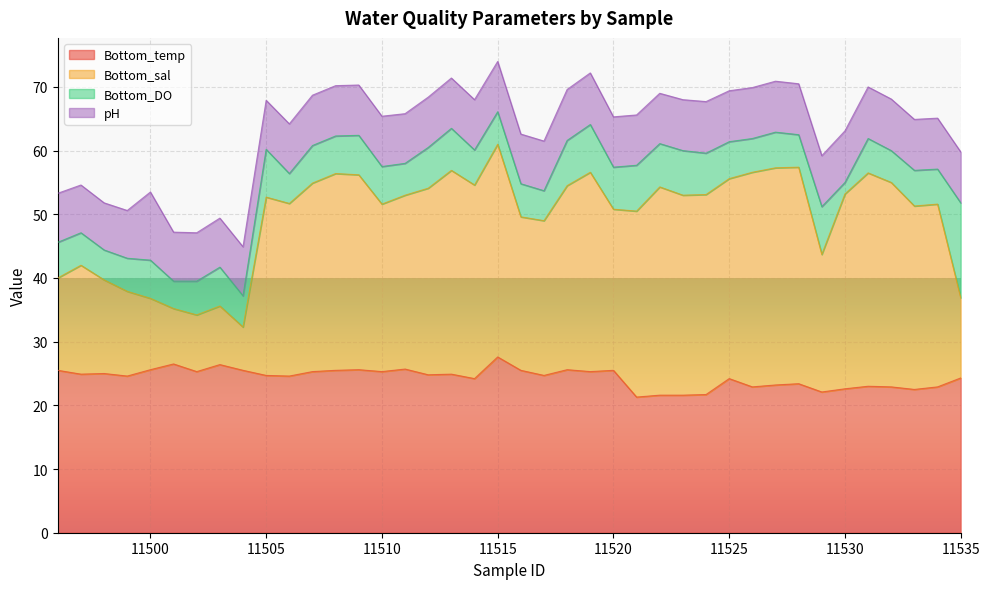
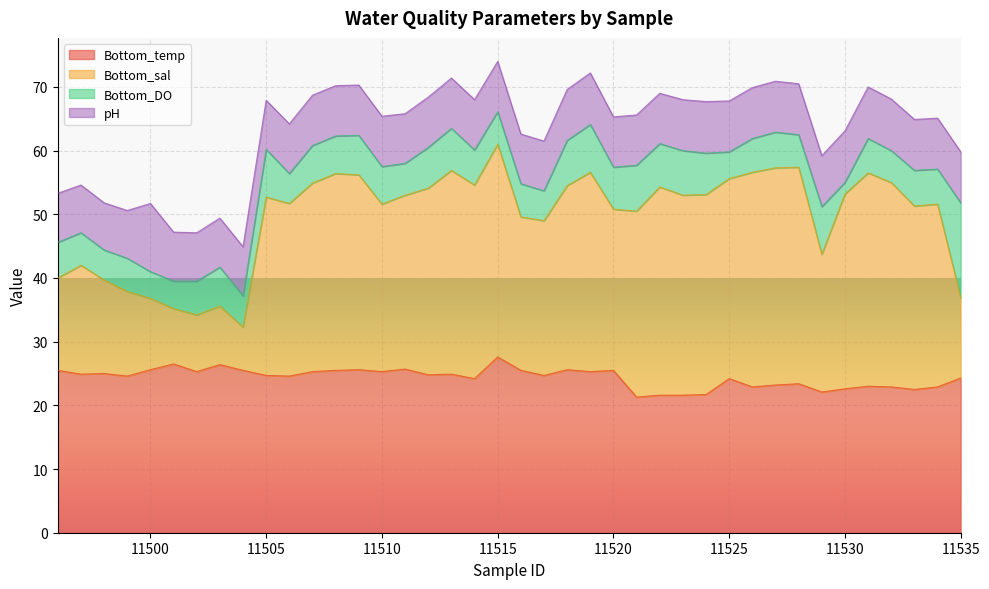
  {
    "Bottom_temp": {
      "11500": 26,
      "11505": 25,
      "11510": 25,
      "11515": 28,
      "11520": 26,
      "11525": 24,
      "11530": 23,
      "11535": 24
    },
    "Bottom_sal": {
      "11500": 11,
      "11505": 28,
      "11510": 26,
      "11515": 33,
      "11520": 25,
      "11525": 31,
      "11530": 31,
      "11535": 13
    },
    "Bottom_DO": {
-     "11500": 6,
+     "11500": 4,
      "11505": 8,
      "11510": 6,
      "11515": 5,
      "11520": 7,
-     "11525": 6,
+     "11525": 4,
      "11530": 2,
      "11535": 15
    },
    "pH": {
      "11500": 11,
      "11505": 8,
      "11510": 8,
      "11515": 8,
      "11520": 8,
      "11525": 8,
      "11530": 8,
      "11535": 8
    }
  }
